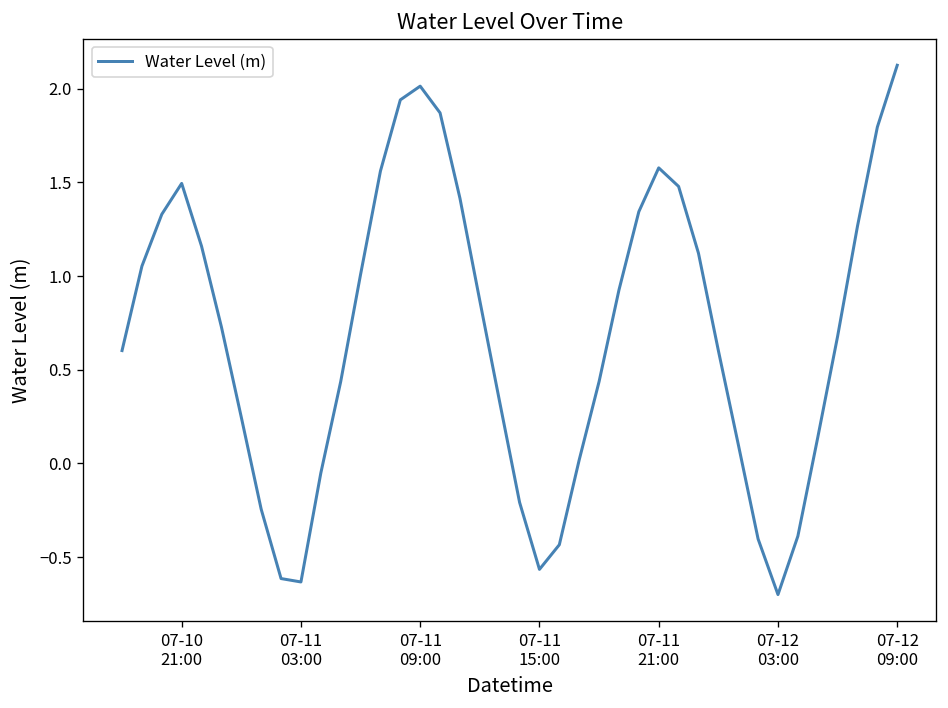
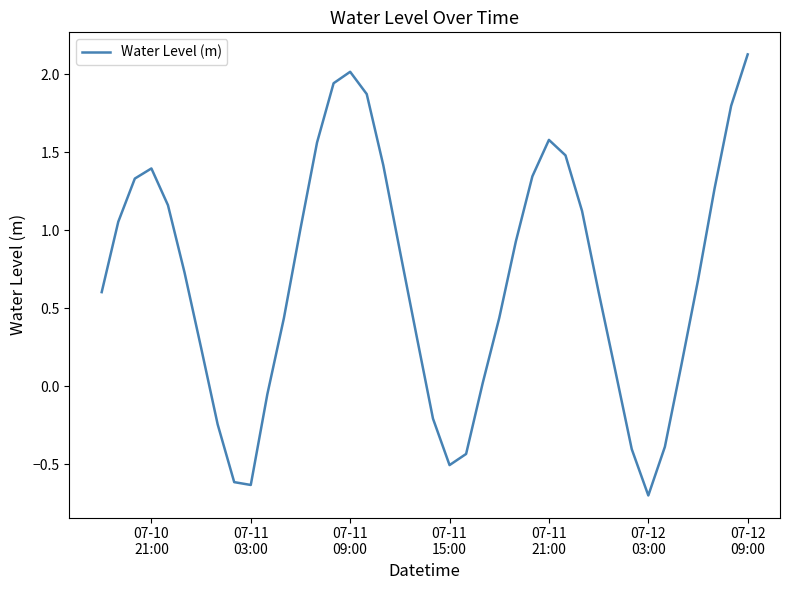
  {
-   "07-10 21:00": 1.50,
+   "07-10 21:00": 1.40,
    "07-11 03:00": -0.63,
    "07-11 09:00": 2.01,
-   "07-11 15:00": -0.57,
+   "07-11 15:00": -0.51,
    "07-11 21:00": 1.58,
    "07-12 03:00": -0.70,
    "07-12 09:00": 2.13
  }
